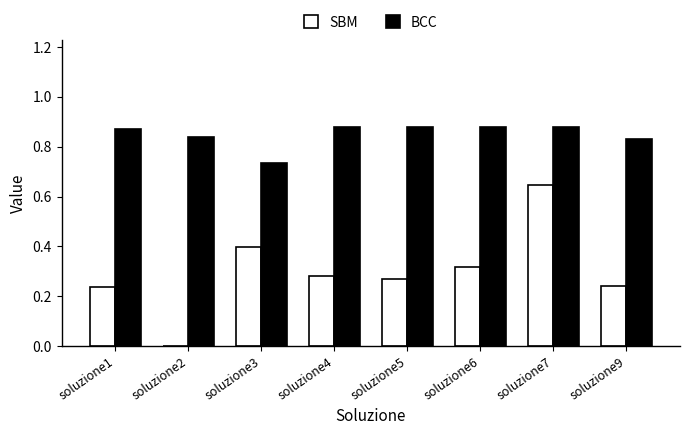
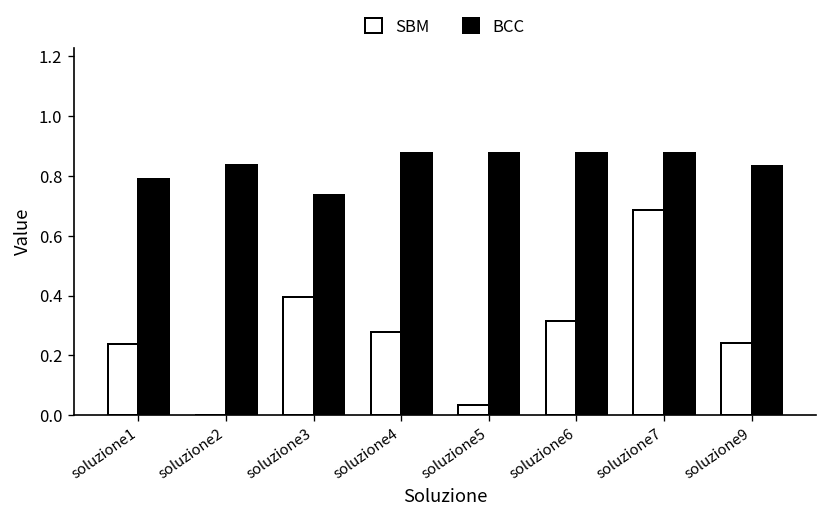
  {
    "SBM": {
      "soluzione1": 0.24,
      "soluzione3": 0.40,
      "soluzione4": 0.28,
-     "soluzione5": 0.27,
+     "soluzione5": 0.04,
      "soluzione6": 0.32,
-     "soluzione7": 0.65,
+     "soluzione7": 0.69,
      "soluzione9": 0.24
    },
    "BCC": {
-     "soluzione1": 0.87,
+     "soluzione1": 0.79,
      "soluzione2": 0.84,
      "soluzione3": 0.74,
      "soluzione4": 0.88,
      "soluzione5": 0.88,
      "soluzione6": 0.88,
      "soluzione7": 0.88,
      "soluzione9": 0.83
    }
  }
